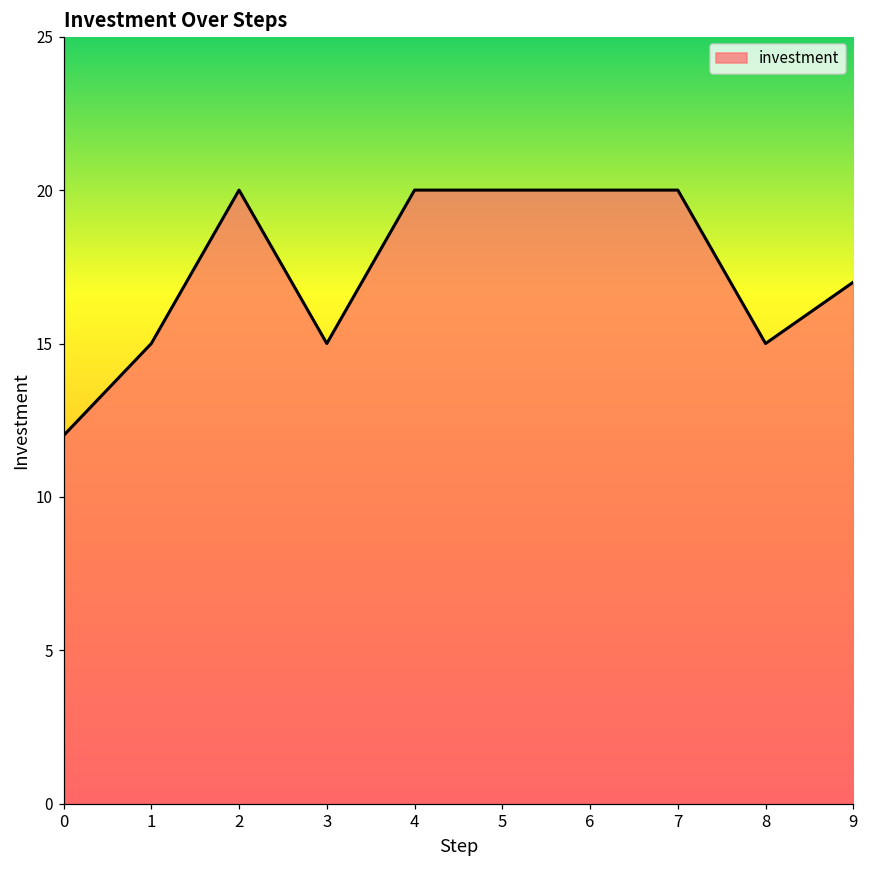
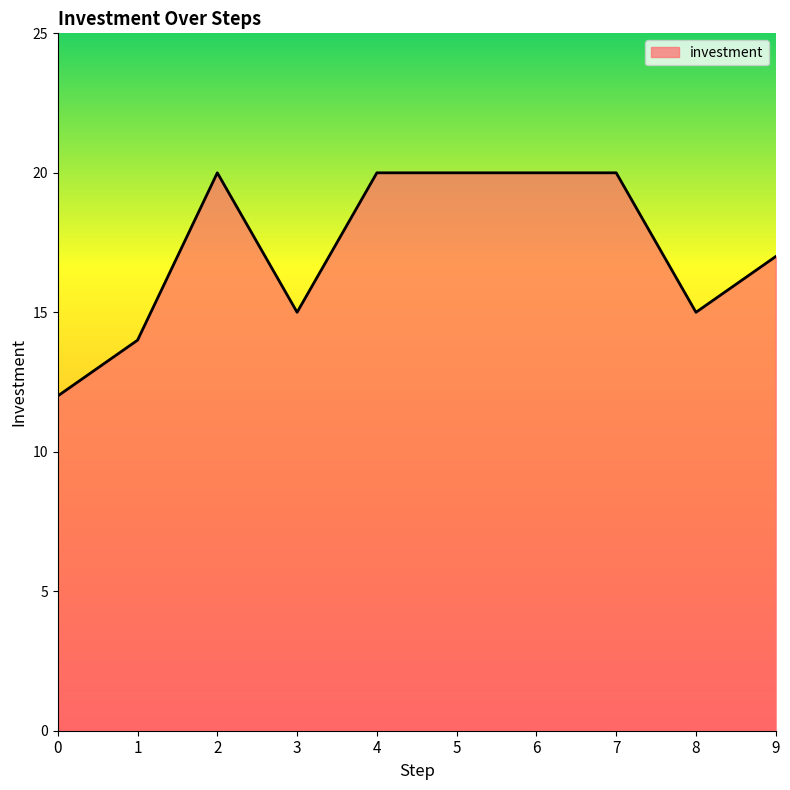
  {
    "0": 12,
-   "1": 15,
+   "1": 14,
    "2": 20,
    "3": 15,
    "4": 20,
    "5": 20,
    "6": 20,
    "7": 20,
    "8": 15,
    "9": 17
  }
